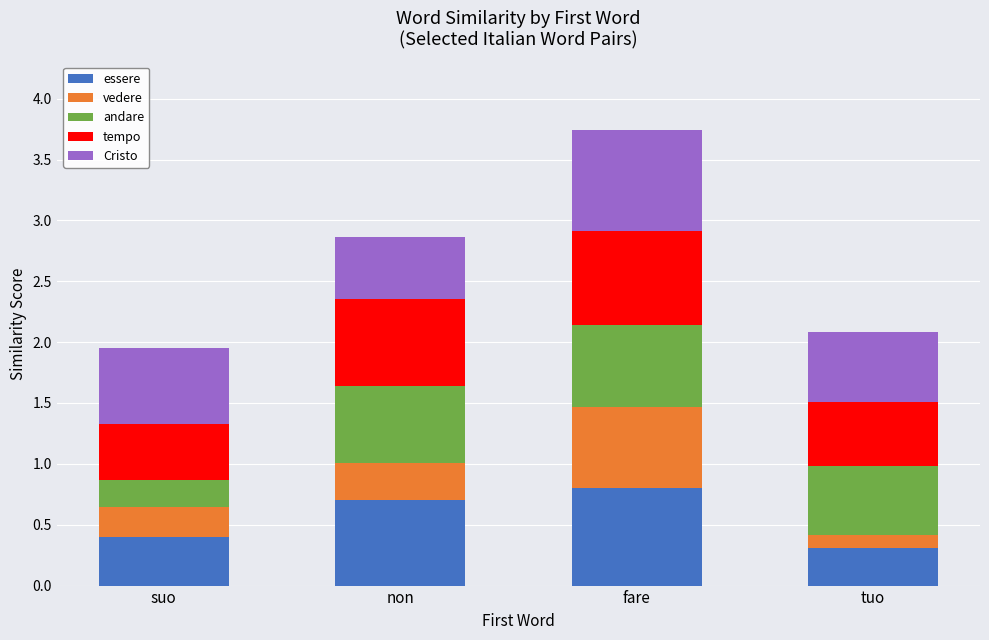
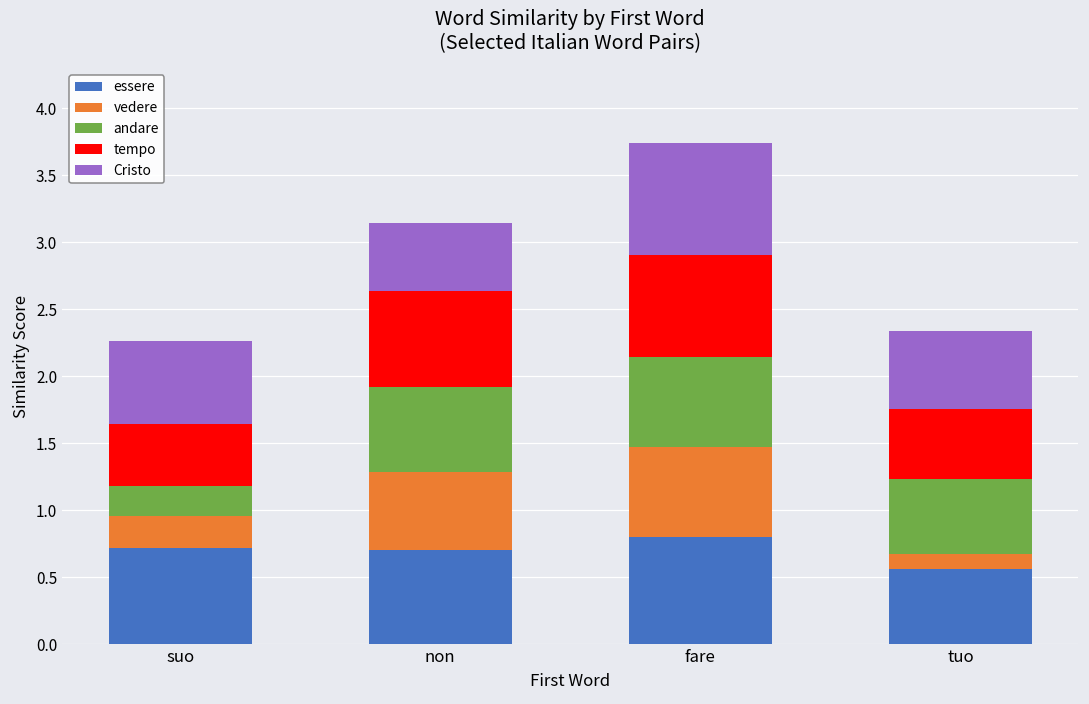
  {
    "essere": {
-     "suo": 0.40,
+     "suo": 0.72,
      "non": 0.70,
      "fare": 0.80,
-     "tuo": 0.31
+     "tuo": 0.56
    },
    "vedere": {
      "suo": 0.24,
-     "non": 0.30,
+     "non": 0.59,
      "fare": 0.67,
      "tuo": 0.11
    },
    "andare": {
      "suo": 0.22,
      "non": 0.63,
      "fare": 0.67,
      "tuo": 0.56
    },
    "tempo": {
      "suo": 0.46,
      "non": 0.72,
      "fare": 0.77,
      "tuo": 0.52
    },
    "Cristo": {
      "suo": 0.62,
      "non": 0.51,
      "fare": 0.83,
      "tuo": 0.58
    }
  }
